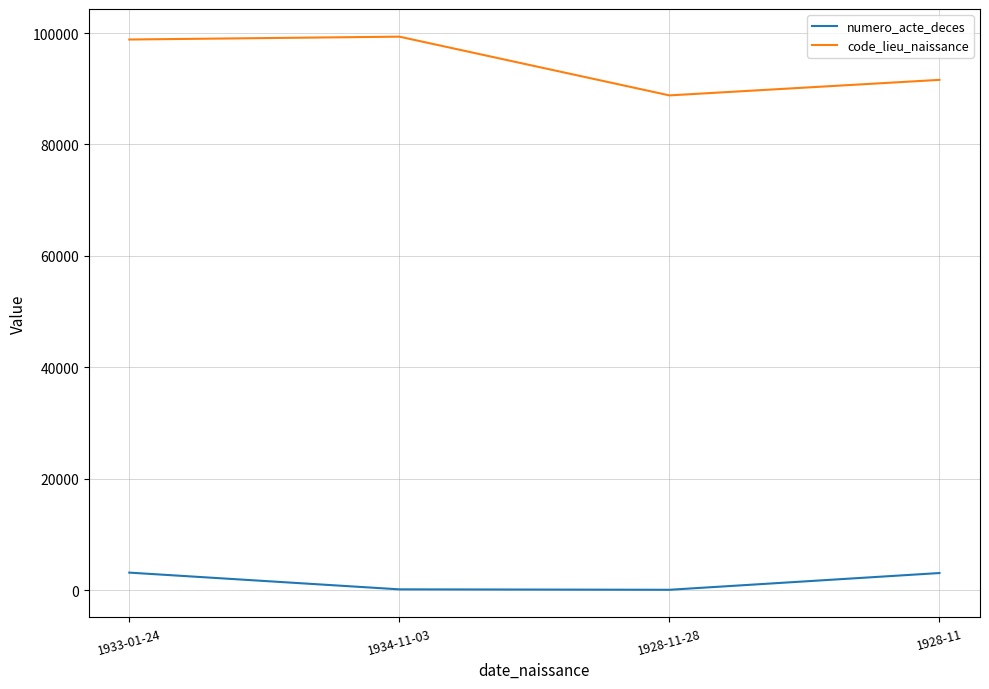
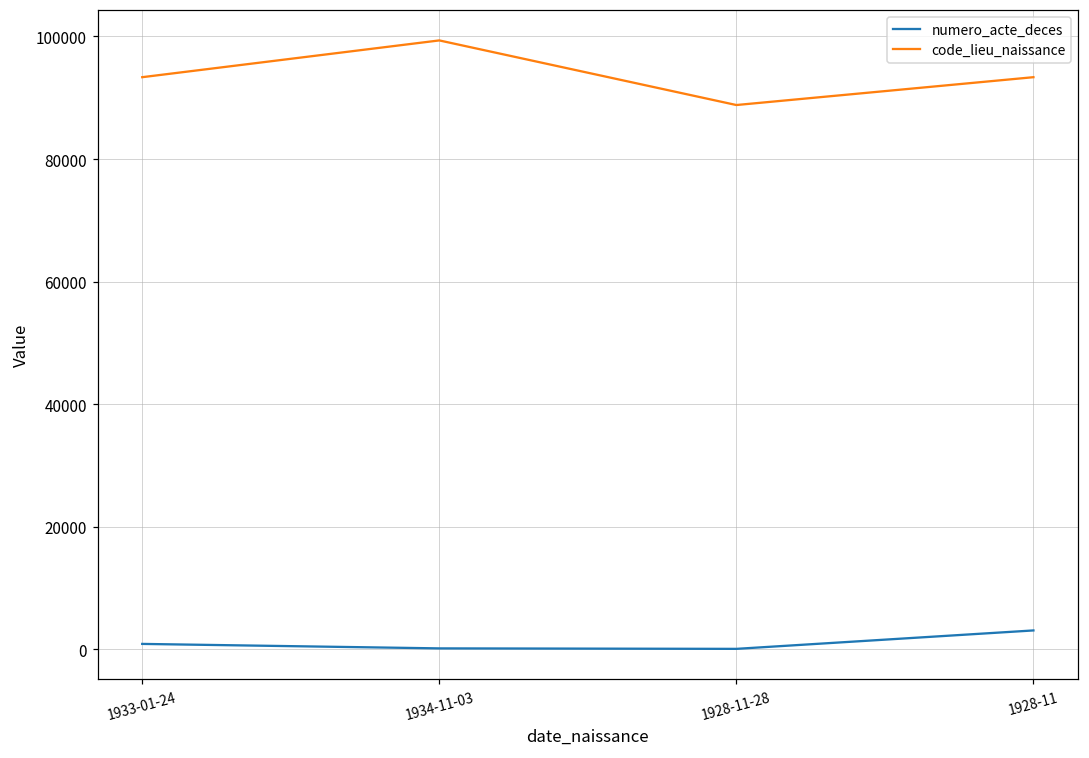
  {
    "numero_acte_deces": {
-     "1933-01-24": 3000,
+     "1933-01-24": 1000,
      "1934-11-03": 0,
      "1928-11-28": 0,
      "1928-11": 3000
    },
    "code_lieu_naissance": {
-     "1933-01-24": 99000,
+     "1933-01-24": 93000,
      "1934-11-03": 99000,
      "1928-11-28": 89000,
-     "1928-11": 92000
+     "1928-11": 93000
    }
  }
